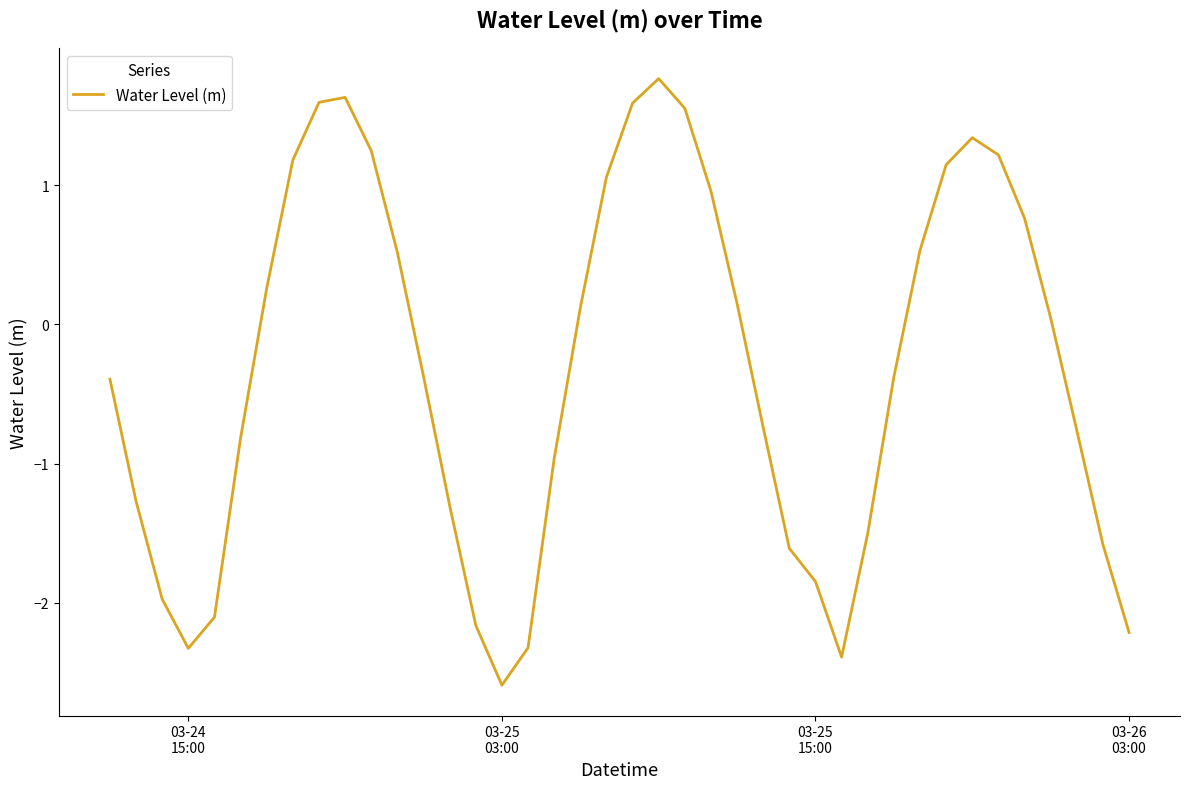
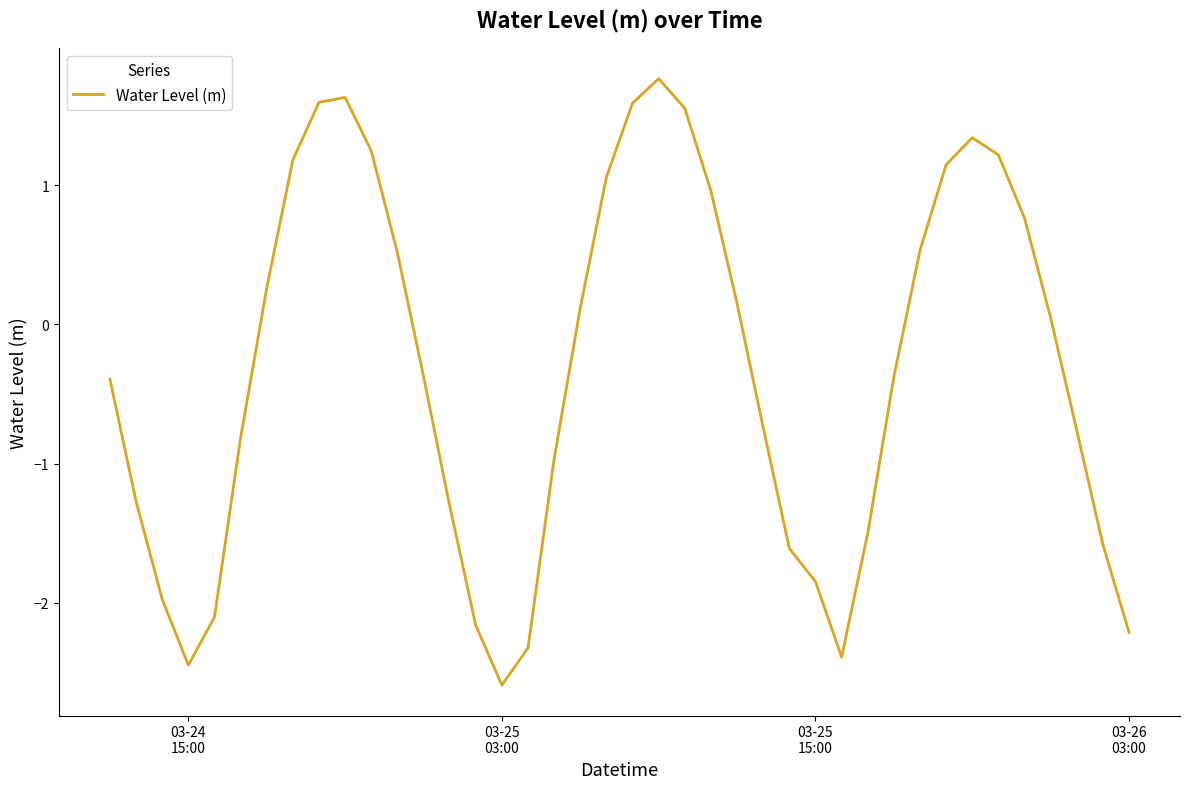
  {
-   "03-24 15:00": -2.33,
+   "03-24 15:00": -2.45,
    "03-25 03:00": -2.59,
    "03-25 15:00": -1.85,
    "03-26 03:00": -2.21
  }
